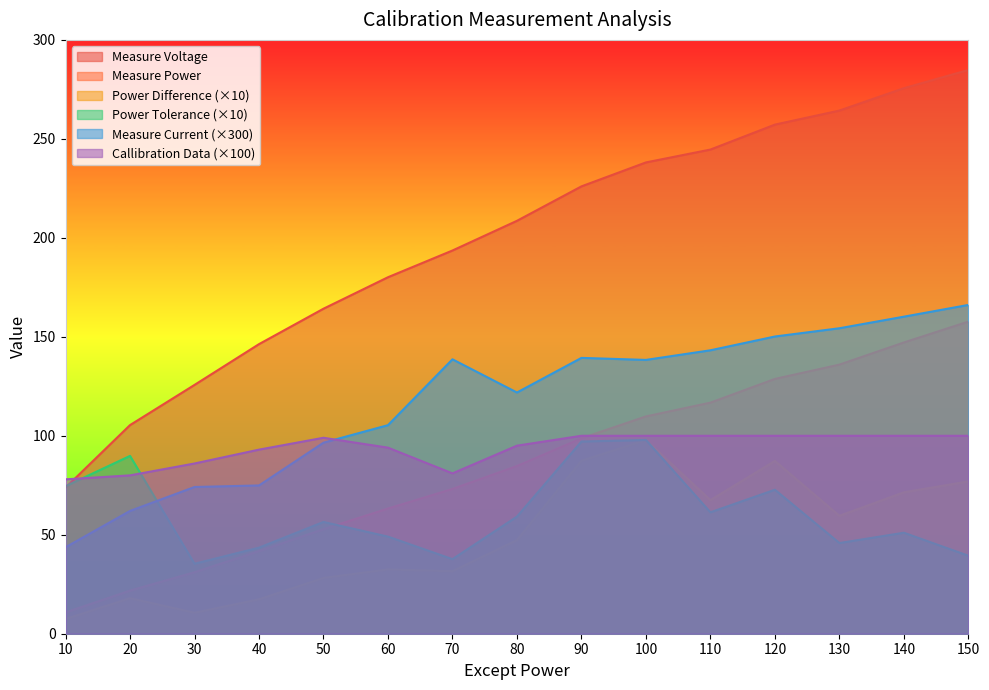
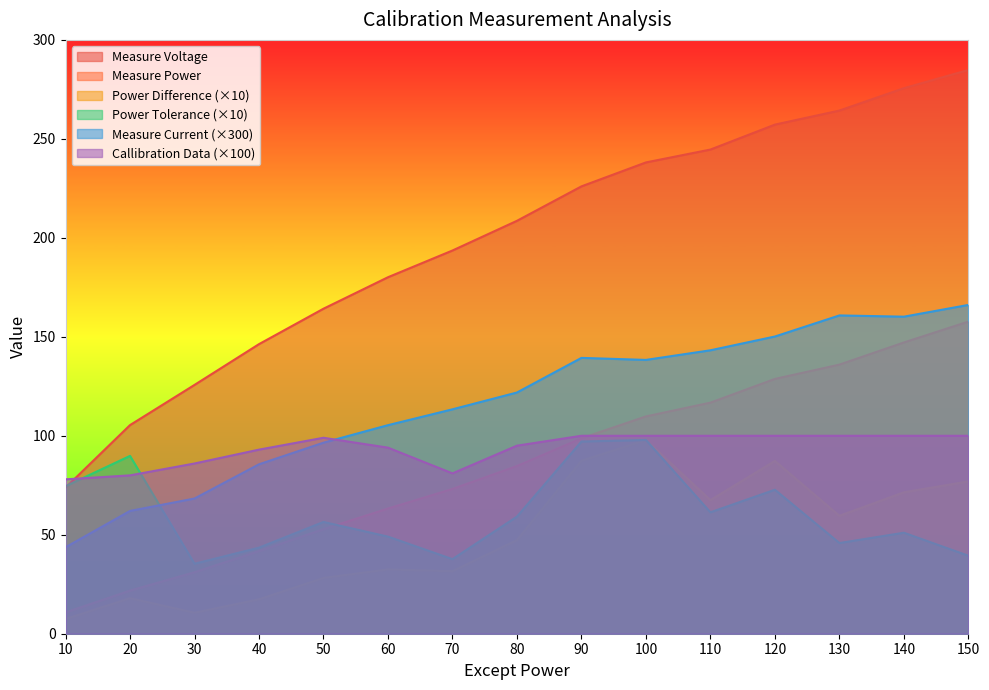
  {
    "Power Tolerance (×10)": {
      "20": 90,
      "30": 35,
      "40": 43,
      "50": 56,
      "60": 49,
      "70": 38,
      "80": 59,
      "90": 97,
      "110": 61,
      "120": 73,
      "130": 46,
      "140": 51,
      "150": 39
    },
    "Measure Current (×300)": {
      "10": 44,
      "20": 62,
-     "30": 74,
-     "40": 75,
+     "30": 68,
+     "40": 86,
      "50": 97,
      "60": 105,
-     "70": 139,
+     "70": 113,
      "80": 122,
      "90": 139,
      "100": 138,
      "110": 143,
      "120": 150,
-     "130": 154,
+     "130": 161,
      "140": 160,
      "150": 166
    },
    "Callibration Data (×100)": {
      "10": 78,
      "20": 80,
      "30": 86,
      "40": 93,
      "50": 99,
      "60": 94,
      "70": 81,
      "80": 95,
      "100": 100,
      "110": 100,
      "120": 100,
      "130": 100,
      "140": 100,
      "150": 100
    }
  }
